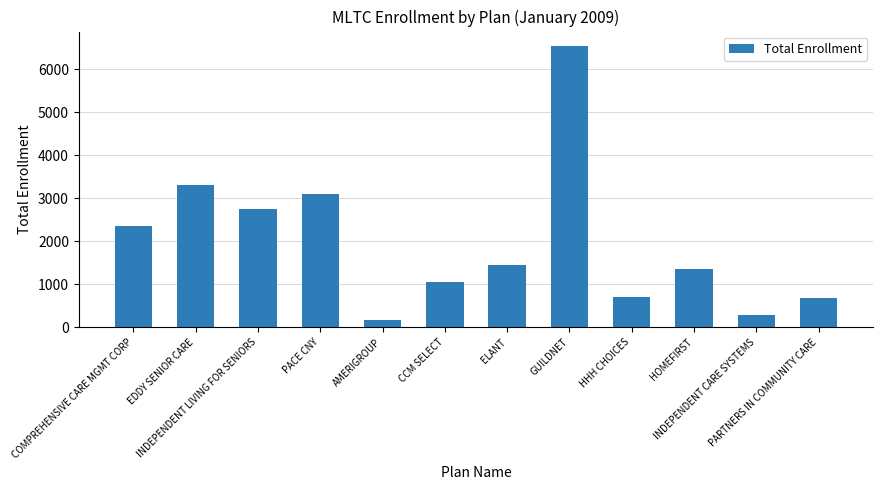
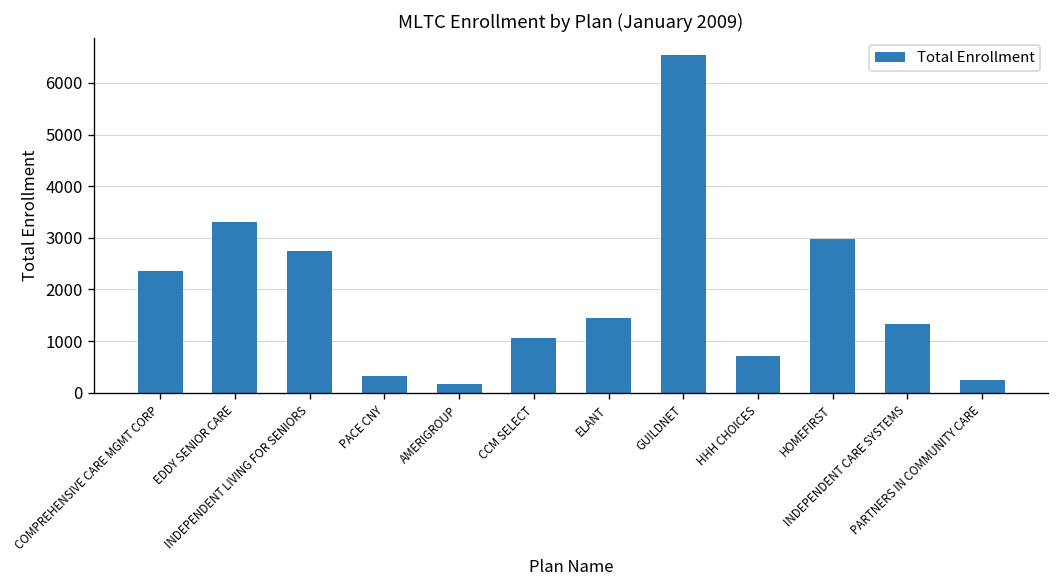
  {
    "COMPREHENSIVE CARE MGMT CORP": 2400,
    "EDDY SENIOR CARE": 3300,
    "INDEPENDENT LIVING FOR SENIORS": 2700,
-   "PACE CNY": 3100,
+   "PACE CNY": 300,
    "AMERIGROUP": 200,
    "CCM SELECT": 1100,
    "ELANT": 1400,
    "GUILDNET": 6500,
    "HHH CHOICES": 700,
-   "HOMEFIRST": 1400,
-   "INDEPENDENT CARE SYSTEMS": 300,
-   "PARTNERS IN COMMUNITY CARE": 700
+   "HOMEFIRST": 3000,
+   "INDEPENDENT CARE SYSTEMS": 1300,
+   "PARTNERS IN COMMUNITY CARE": 200
  }
